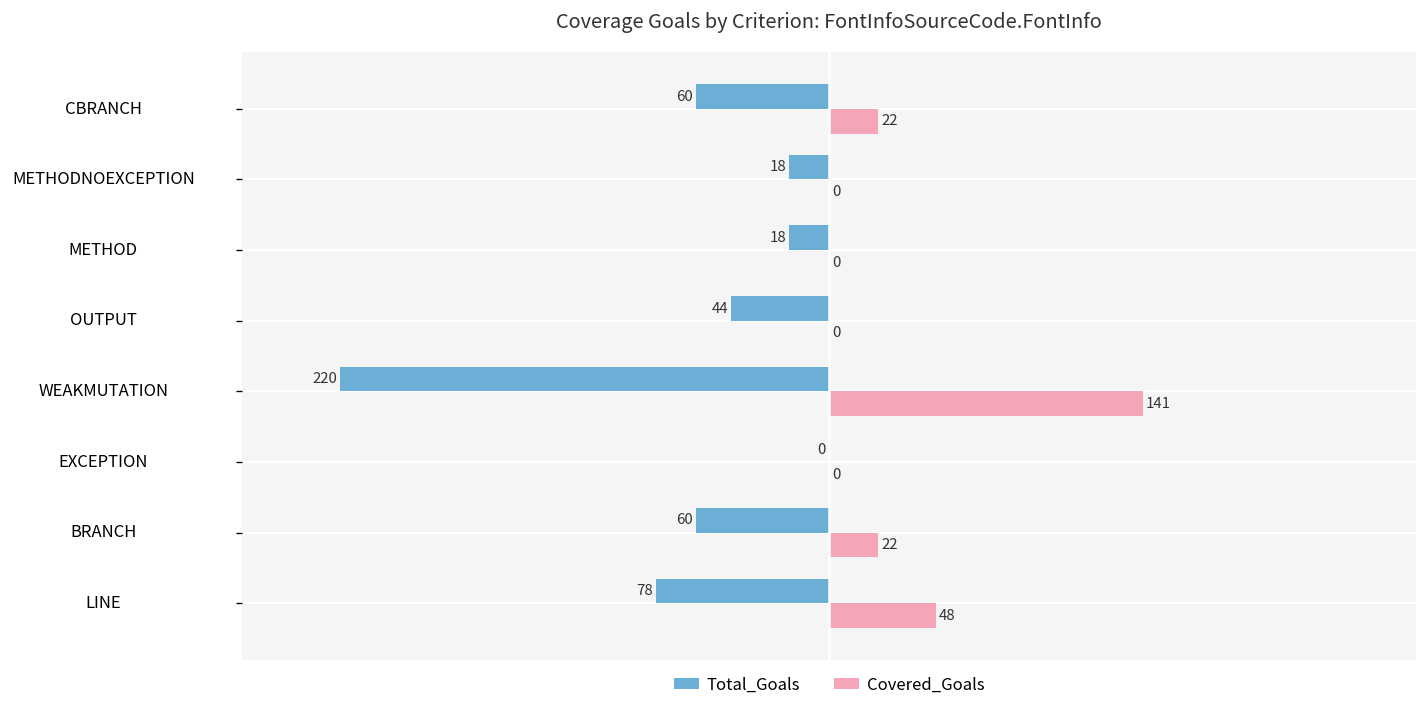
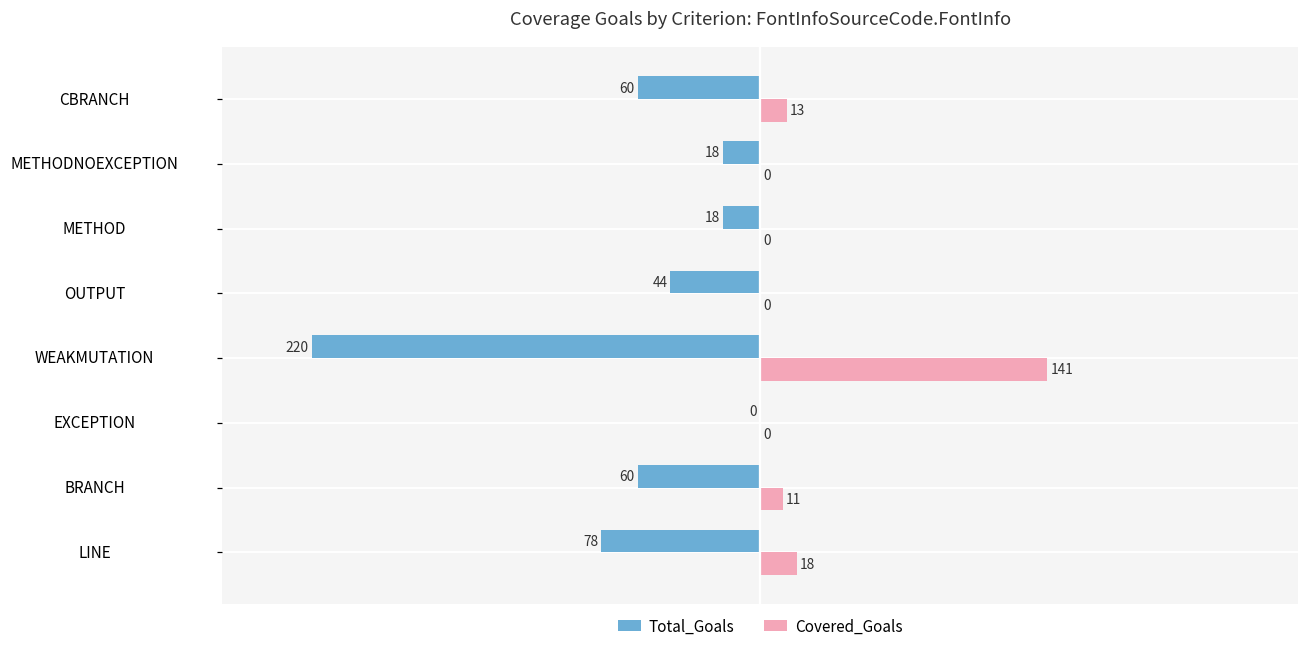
  {
    "Total_Goals": {
      "EXCEPTION": 0
    },
    "Covered_Goals": {
-     "CBRANCH": 22,
+     "CBRANCH": 13,
      "METHODNOEXCEPTION": 0,
      "METHOD": 0,
      "OUTPUT": 0,
      "WEAKMUTATION": 141,
      "EXCEPTION": 0,
-     "BRANCH": 22,
-     "LINE": 48
+     "BRANCH": 11,
+     "LINE": 18
    }
  }
